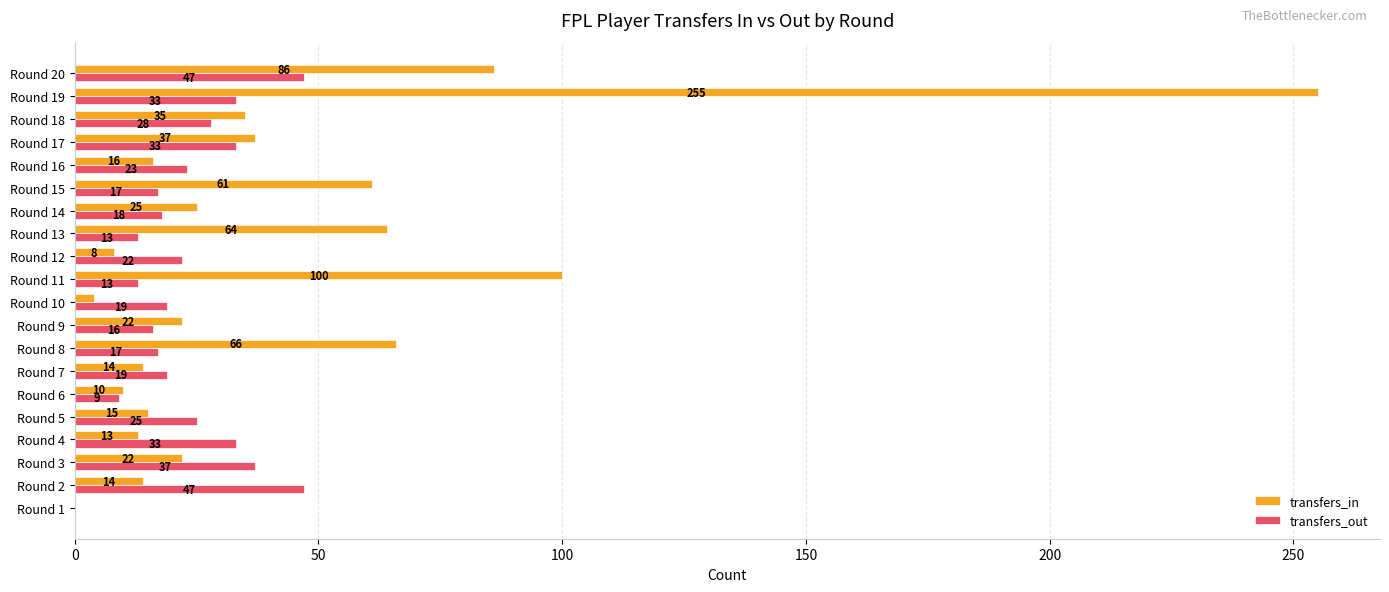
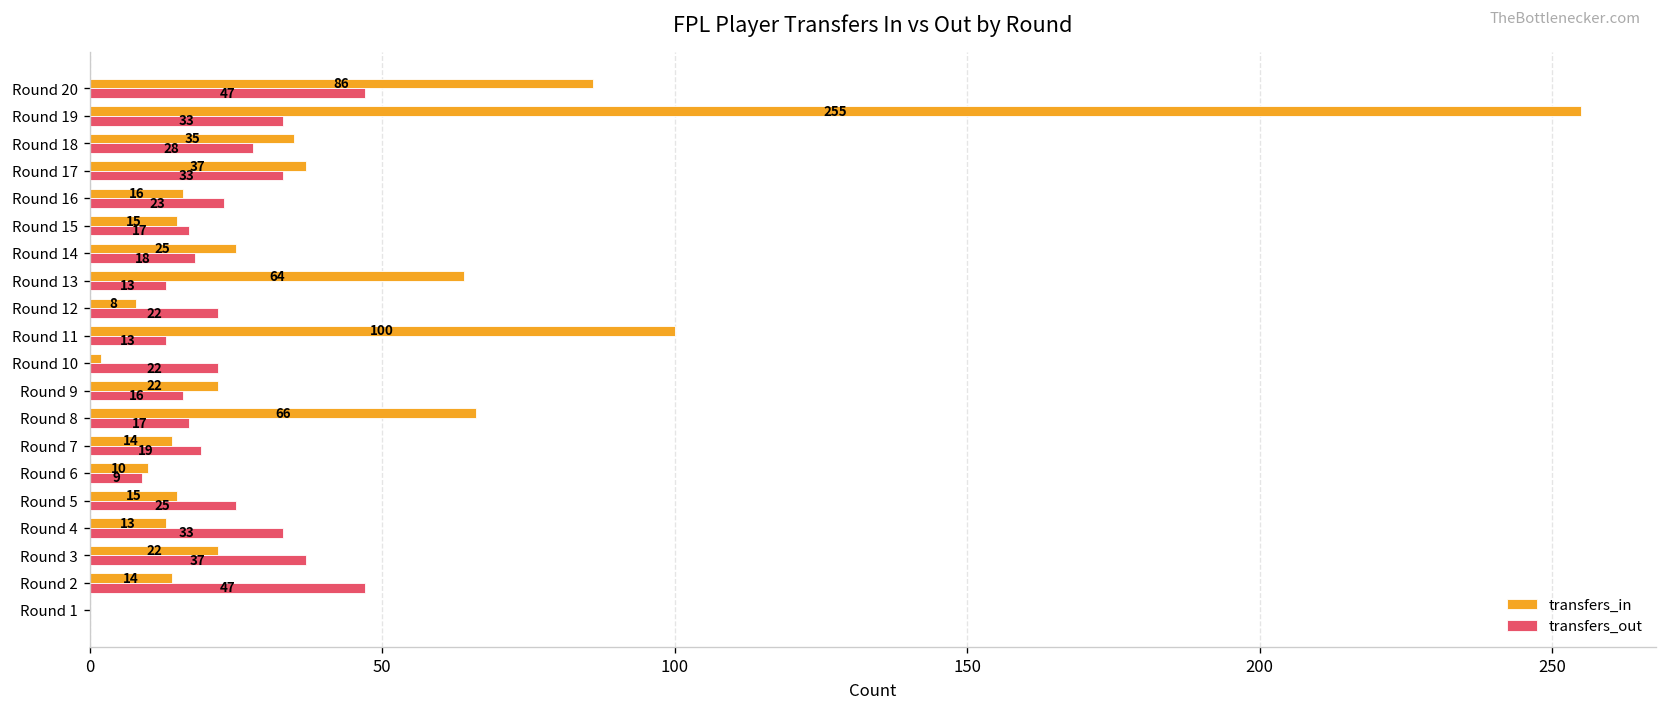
  {
    "transfers_in": {
      "Round 20": 86,
      "Round 19": 255,
      "Round 18": 35,
      "Round 17": 37,
      "Round 16": 16,
-     "Round 15": 61,
+     "Round 15": 15,
      "Round 14": 25,
      "Round 13": 64,
      "Round 12": 8,
      "Round 11": 100,
-     "Round 10": 4,
+     "Round 10": 2,
      "Round 9": 22,
      "Round 8": 66,
      "Round 7": 14,
      "Round 5": 15,
      "Round 4": 13,
      "Round 3": 22,
      "Round 2": 14
    },
    "transfers_out": {
      "Round 20": 47,
      "Round 19": 33,
      "Round 18": 28,
      "Round 17": 33,
      "Round 16": 23,
      "Round 15": 17,
      "Round 14": 18,
      "Round 13": 13,
      "Round 12": 22,
      "Round 11": 13,
-     "Round 10": 19,
+     "Round 10": 22,
      "Round 9": 16,
      "Round 8": 17,
      "Round 7": 19,
      "Round 5": 25,
      "Round 4": 33,
      "Round 3": 37,
      "Round 2": 47
    }
  }
